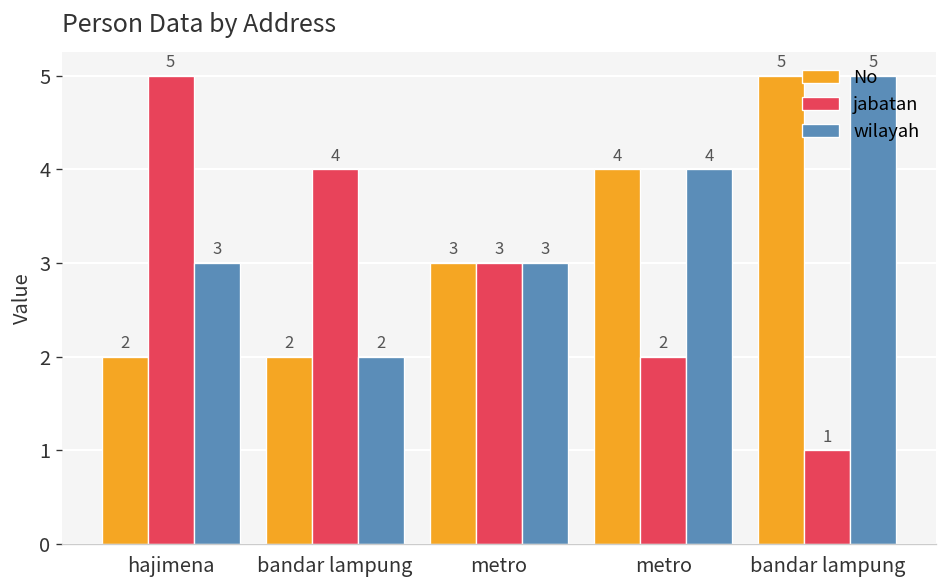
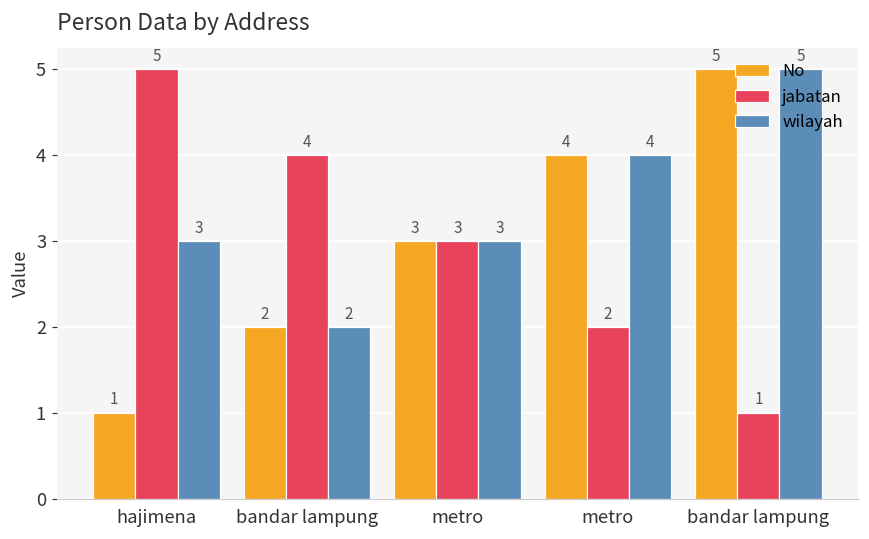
  {
    "No": {
-     "hajimena": 2
+     "hajimena": 1
    },
    "jabatan": {
      "hajimena": 5
    },
    "wilayah": {
      "hajimena": 3
    }
  }
